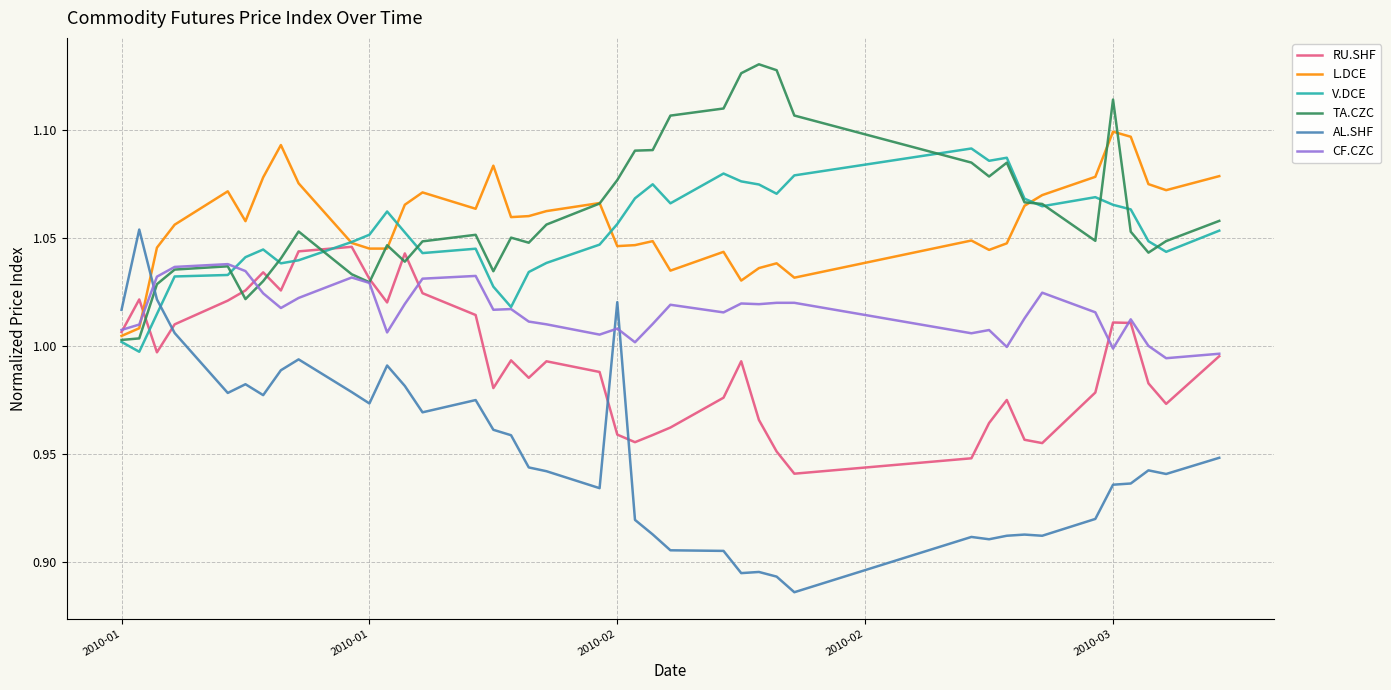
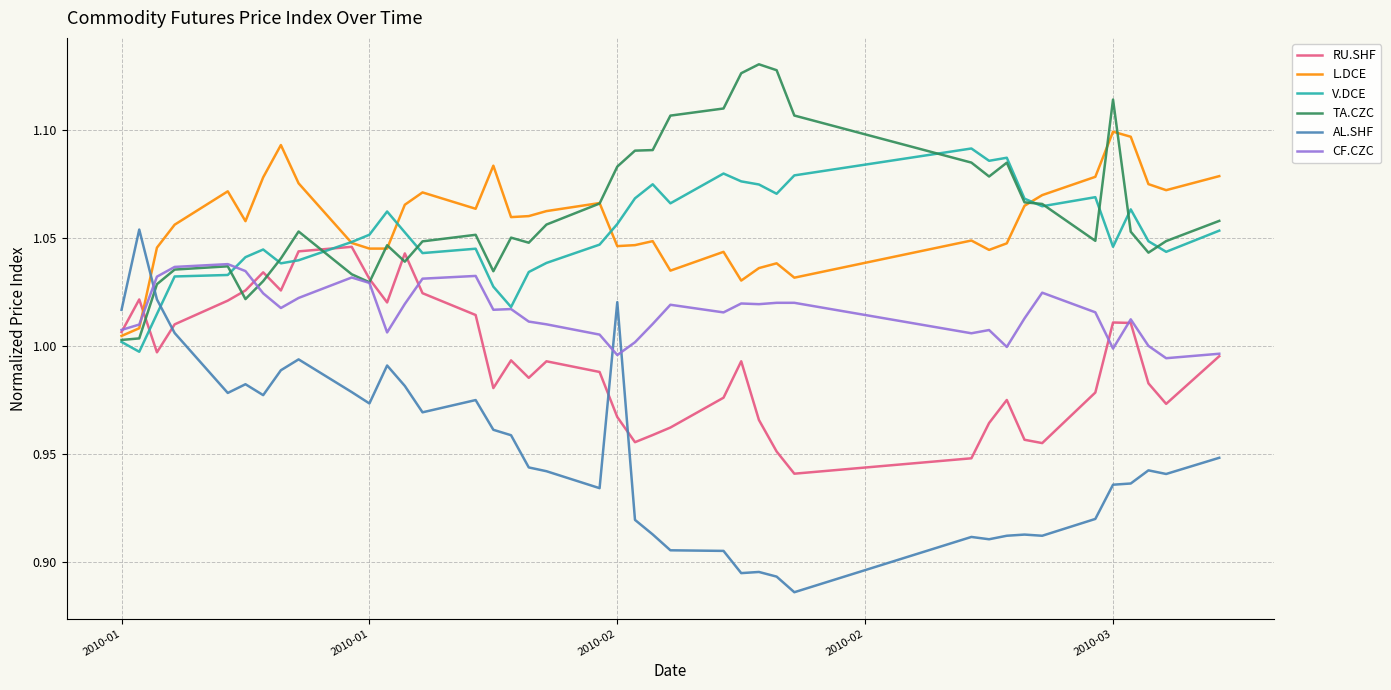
  {
    "RU.SHF": {
-     "2010-02": 0.959,
+     "2010-02": 0.967,
      "2010-03": 1.011
    },
    "L.DCE": {
      "2010-02": 1.046,
      "2010-03": 1.099
    },
    "V.DCE": {
      "2010-02": 1.057,
-     "2010-03": 1.065
+     "2010-03": 1.046
    },
    "TA.CZC": {
-     "2010-02": 1.077,
+     "2010-02": 1.083,
      "2010-03": 1.114
    },
    "AL.SHF": {
      "2010-02": 1.020,
      "2010-03": 0.936
    },
    "CF.CZC": {
-     "2010-02": 1.008,
+     "2010-02": 0.996,
      "2010-03": 0.999
    }
  }
